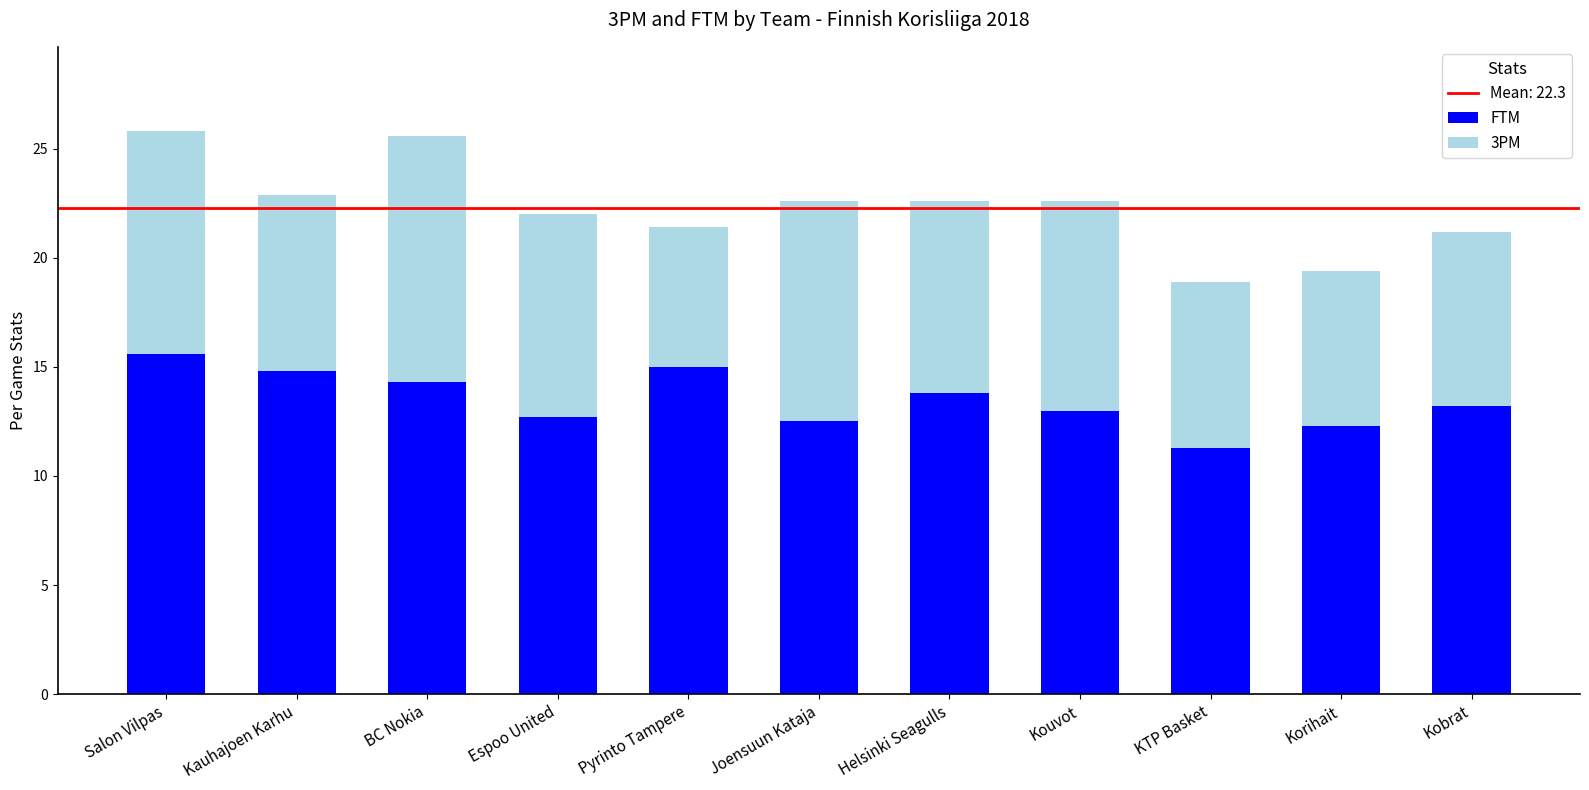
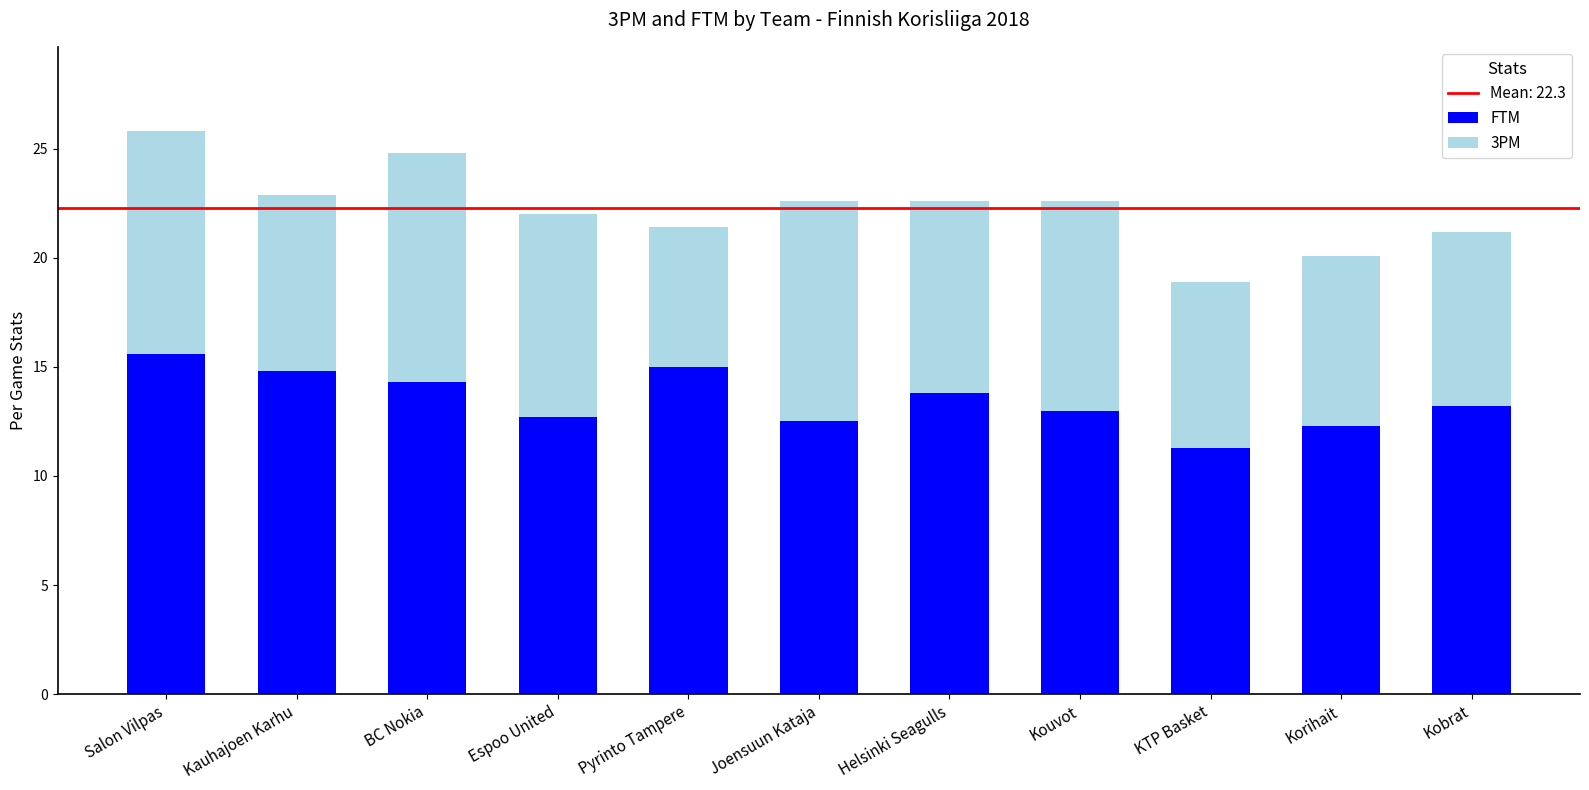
  {
    "FTM": {
      "Salon Vilpas": 15.6,
      "Kauhajoen Karhu": 14.8,
      "BC Nokia": 14.3,
      "Espoo United": 12.7,
      "Pyrinto Tampere": 15.0,
      "Joensuun Kataja": 12.5,
      "Helsinki Seagulls": 13.8,
      "Kouvot": 13.0,
      "KTP Basket": 11.3,
      "Korihait": 12.3,
      "Kobrat": 13.2
    },
    "3PM": {
      "Salon Vilpas": 10.2,
      "Kauhajoen Karhu": 8.1,
-     "BC Nokia": 11.3,
+     "BC Nokia": 10.5,
      "Espoo United": 9.3,
      "Pyrinto Tampere": 6.4,
      "Joensuun Kataja": 10.1,
      "Helsinki Seagulls": 8.8,
      "Kouvot": 9.6,
      "KTP Basket": 7.6,
-     "Korihait": 7.1,
+     "Korihait": 7.8,
      "Kobrat": 8.0
    }
  }
